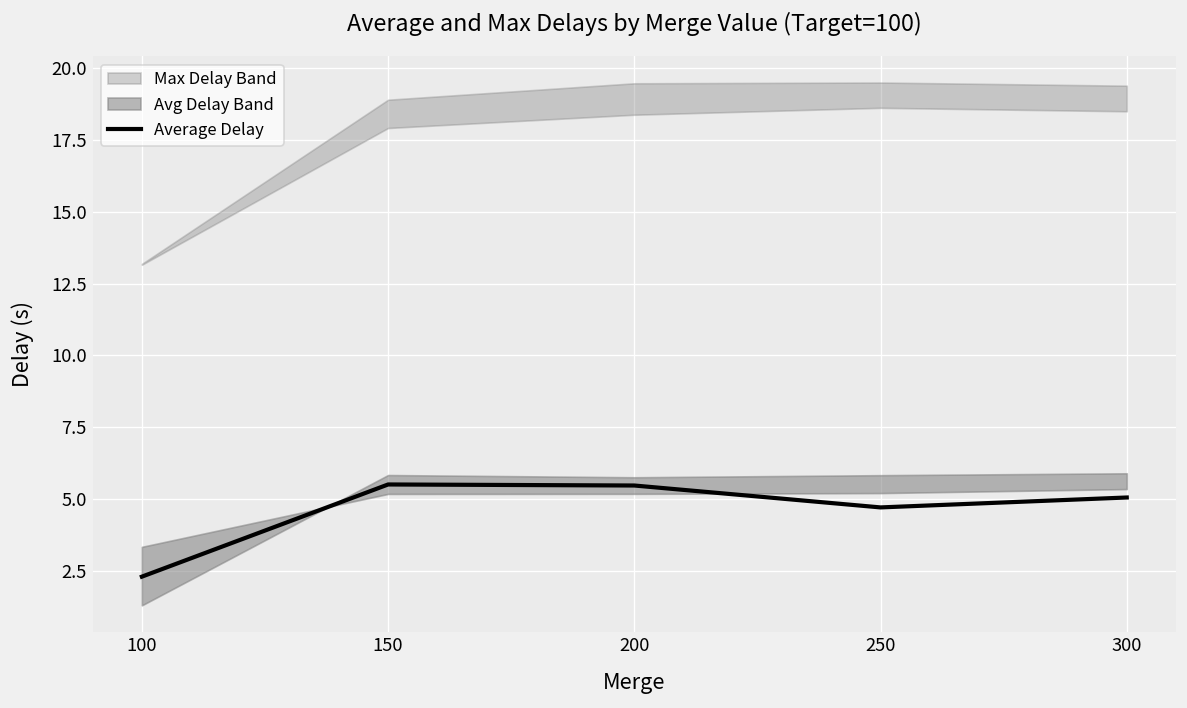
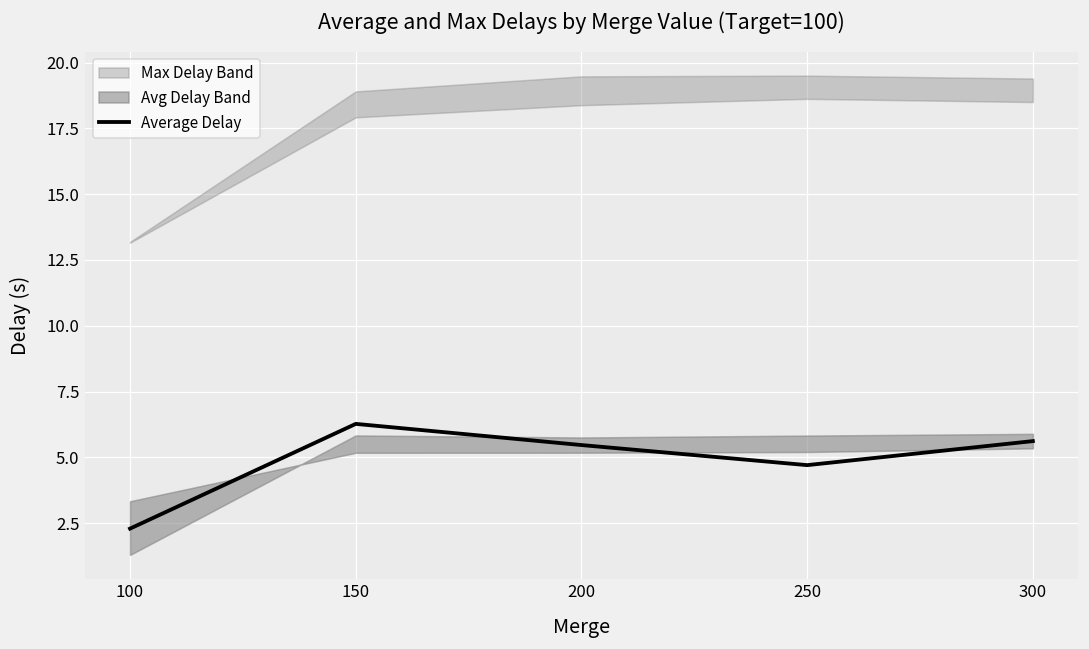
  {
    "Average Delay": {
      "100": 2.3,
-     "150": 5.5,
+     "150": 6.3,
      "200": 5.5,
      "250": 4.7,
-     "300": 5.1
+     "300": 5.6
    }
  }
